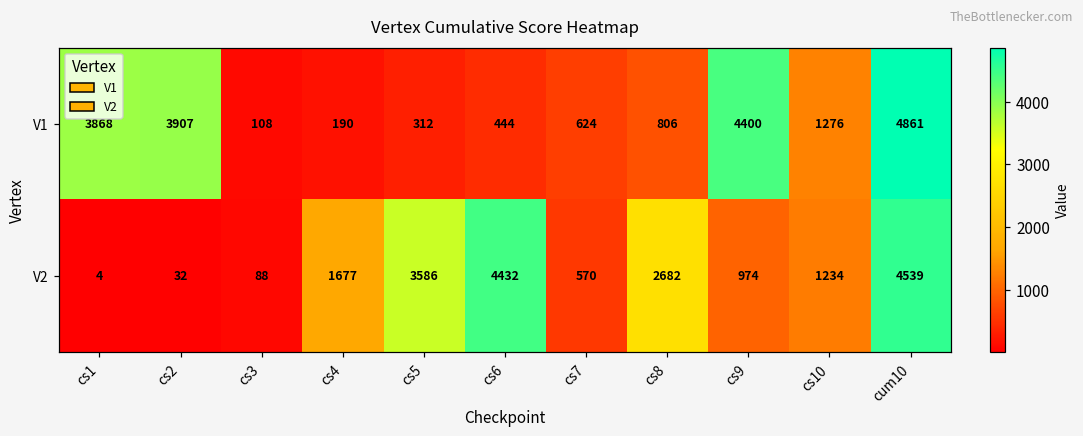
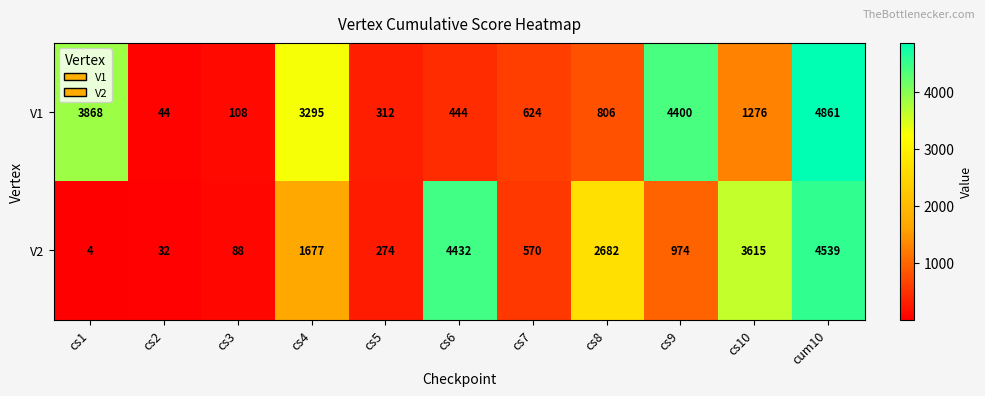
  {
    "V1": {
      "cs1": 3868,
-     "cs2": 3907,
+     "cs2": 44,
      "cs3": 108,
-     "cs4": 190,
+     "cs4": 3295,
      "cs5": 312,
      "cs6": 444,
      "cs7": 624,
      "cs8": 806,
      "cs9": 4400,
      "cs10": 1276,
      "cum10": 4861
    },
    "V2": {
      "cs1": 4,
      "cs2": 32,
      "cs3": 88,
      "cs4": 1677,
-     "cs5": 3586,
+     "cs5": 274,
      "cs6": 4432,
      "cs7": 570,
      "cs8": 2682,
      "cs9": 974,
-     "cs10": 1234,
+     "cs10": 3615,
      "cum10": 4539
    }
  }
